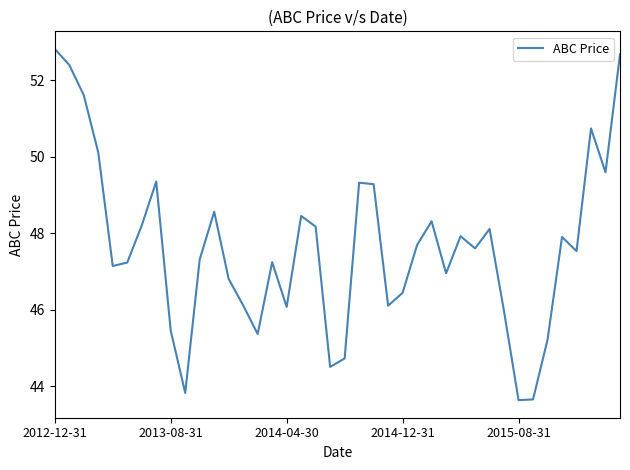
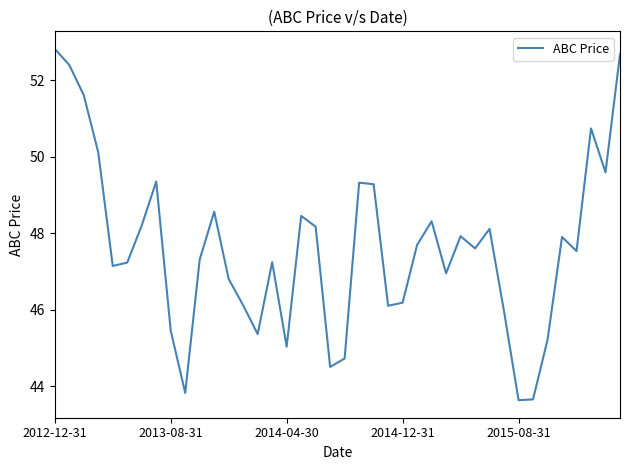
  {
    "2012-12-31": 52.8,
    "2013-08-31": 45.5,
-   "2014-04-30": 46.1,
-   "2014-12-31": 46.4,
+   "2014-04-30": 45.0,
+   "2014-12-31": 46.2,
    "2015-08-31": 43.6
  }
